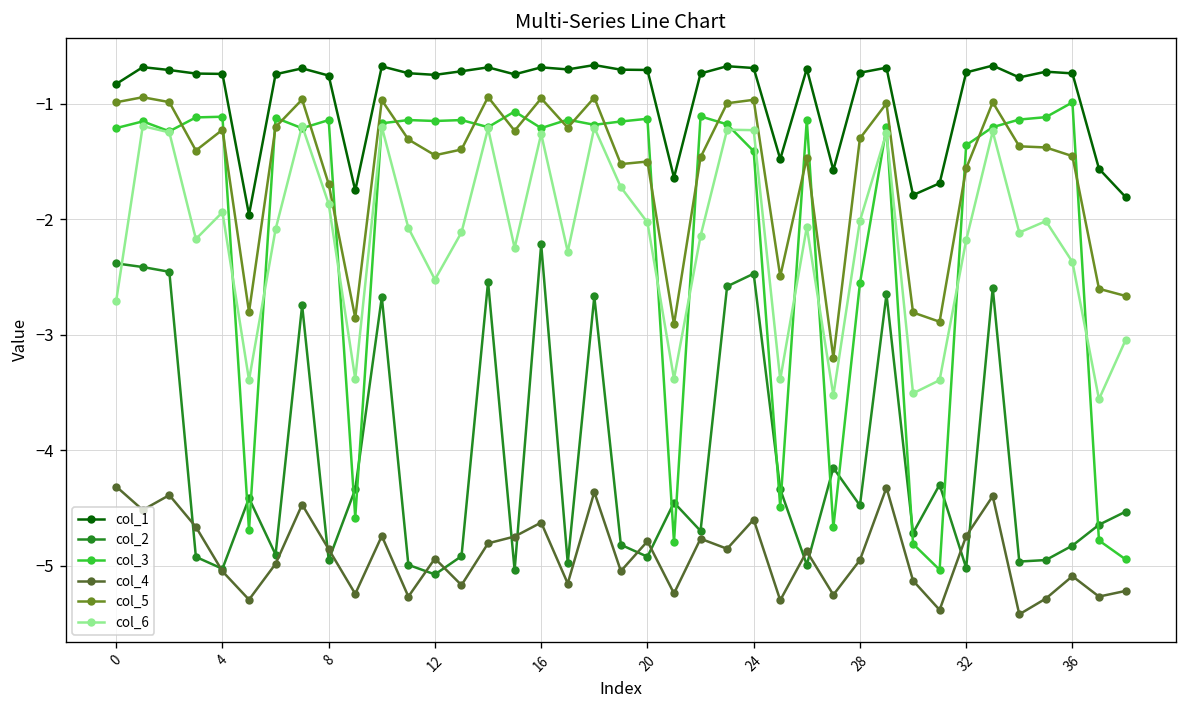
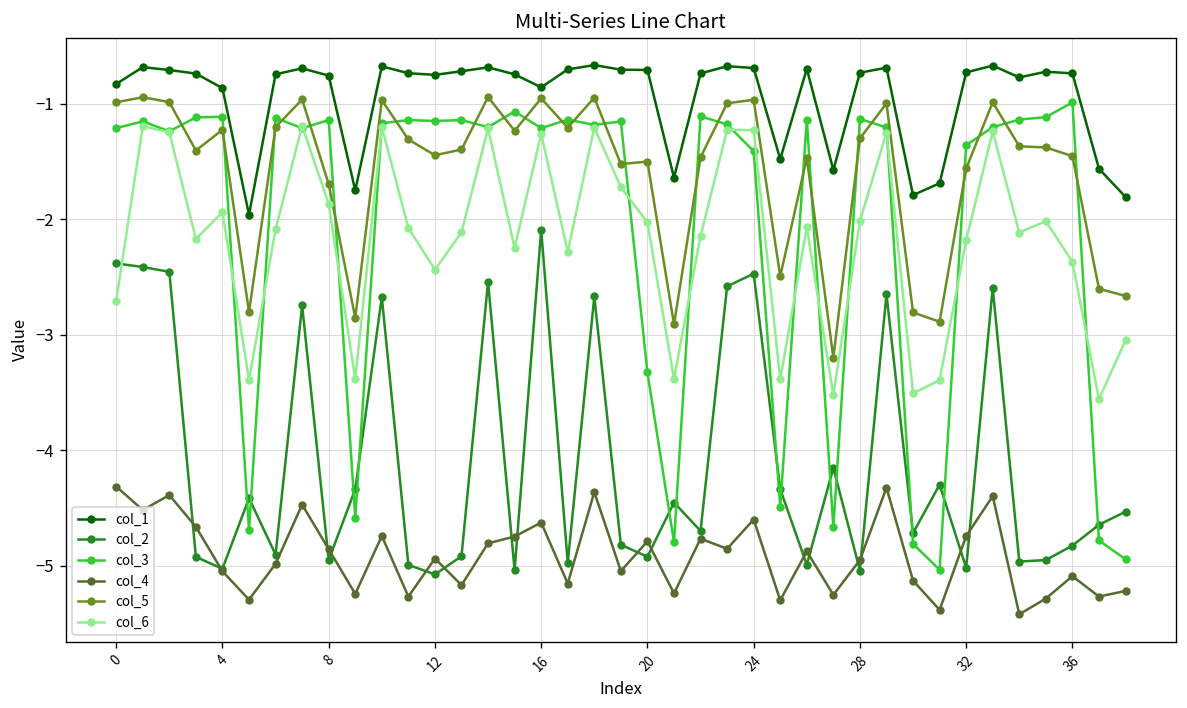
  {
    "col_1": {
      "0": -0.8,
-     "4": -0.7,
+     "4": -0.9,
      "8": -0.8,
      "12": -0.7,
-     "16": -0.7,
+     "16": -0.9,
      "20": -0.7,
      "24": -0.7,
      "28": -0.7,
      "32": -0.7,
      "36": -0.7
    },
    "col_2": {
      "0": -2.4,
      "8": -5.0,
      "12": -5.1,
-     "16": -2.2,
+     "16": -2.1,
      "20": -4.9,
      "24": -2.5,
-     "28": -4.5,
+     "28": -5.0,
      "32": -5.0,
      "36": -4.8
    },
    "col_3": {
      "0": -1.2,
      "4": -1.1,
      "8": -1.1,
      "12": -1.1,
      "16": -1.2,
-     "20": -1.1,
+     "20": -3.3,
      "24": -1.4,
-     "28": -2.6,
+     "28": -1.1,
      "32": -1.4,
      "36": -1.0
    },
    "col_6": {
      "0": -2.7,
      "4": -1.9,
      "8": -1.9,
-     "12": -2.5,
+     "12": -2.4,
      "16": -1.3,
      "20": -2.0,
      "24": -1.2,
      "28": -2.0,
      "32": -2.2,
      "36": -2.4
    }
  }
